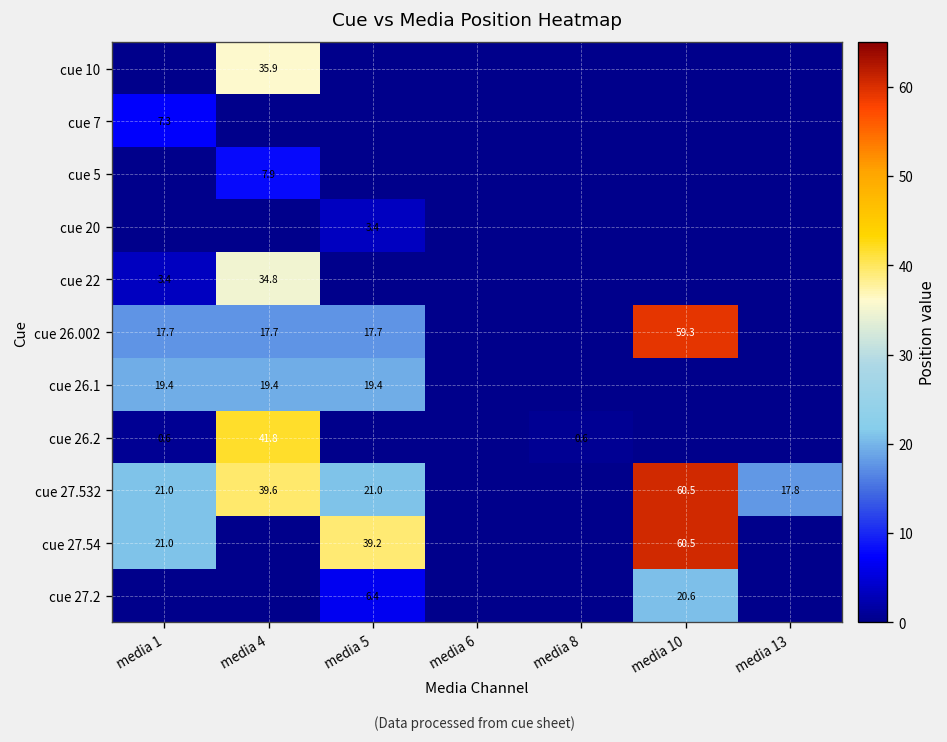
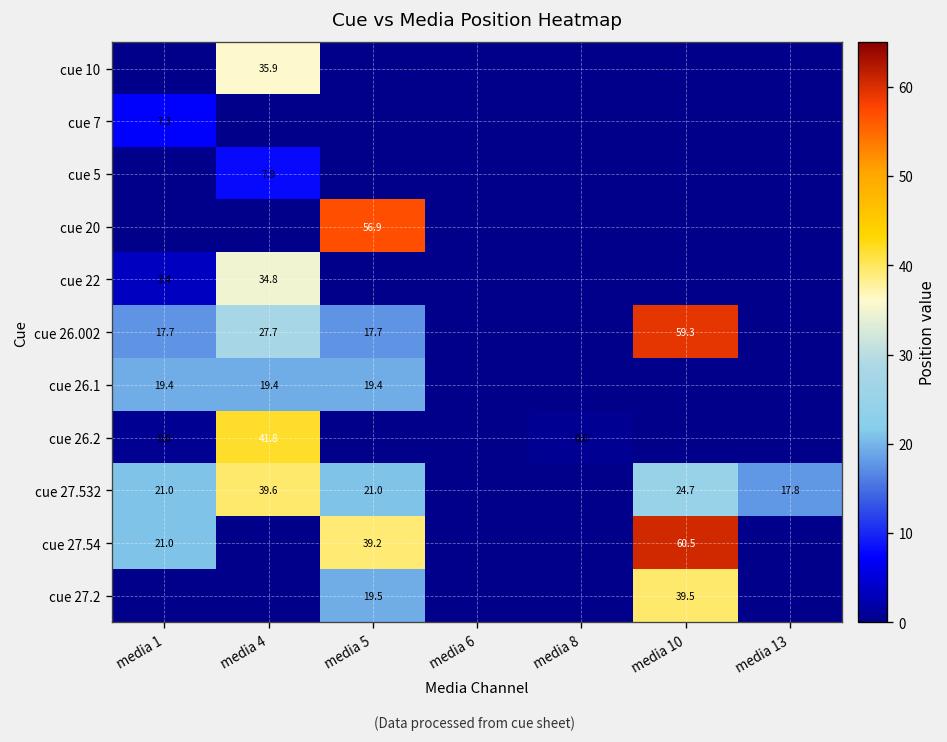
  {
    "cue 10": {
      "media 4": 35.9
    },
    "cue 7": {
      "media 1": 7.3
    },
    "cue 5": {
      "media 4": 7.9
    },
    "cue 20": {
-     "media 5": 3.4
+     "media 5": 56.9
    },
    "cue 22": {
      "media 1": 3.4,
      "media 4": 34.8
    },
    "cue 26.002": {
      "media 1": 17.7,
-     "media 4": 17.7,
+     "media 4": 27.7,
      "media 5": 17.7,
      "media 10": 59.3
    },
    "cue 26.1": {
      "media 1": 19.4,
      "media 4": 19.4,
      "media 5": 19.4
    },
    "cue 26.2": {
      "media 1": 0.6,
      "media 4": 41.8,
      "media 8": 0.6
    },
    "cue 27.532": {
      "media 1": 21.0,
      "media 4": 39.6,
      "media 5": 21.0,
-     "media 10": 60.5,
+     "media 10": 24.7,
      "media 13": 17.8
    },
    "cue 27.54": {
      "media 1": 21.0,
      "media 5": 39.2,
      "media 10": 60.5
    },
    "cue 27.2": {
-     "media 5": 6.4,
-     "media 10": 20.6
+     "media 5": 19.5,
+     "media 10": 39.5
    }
  }
